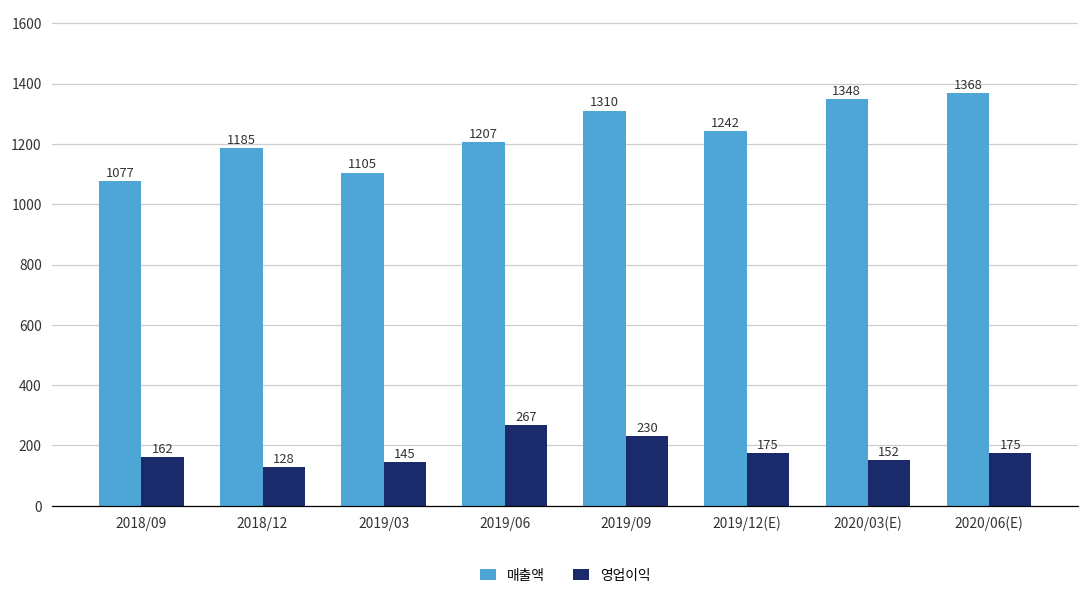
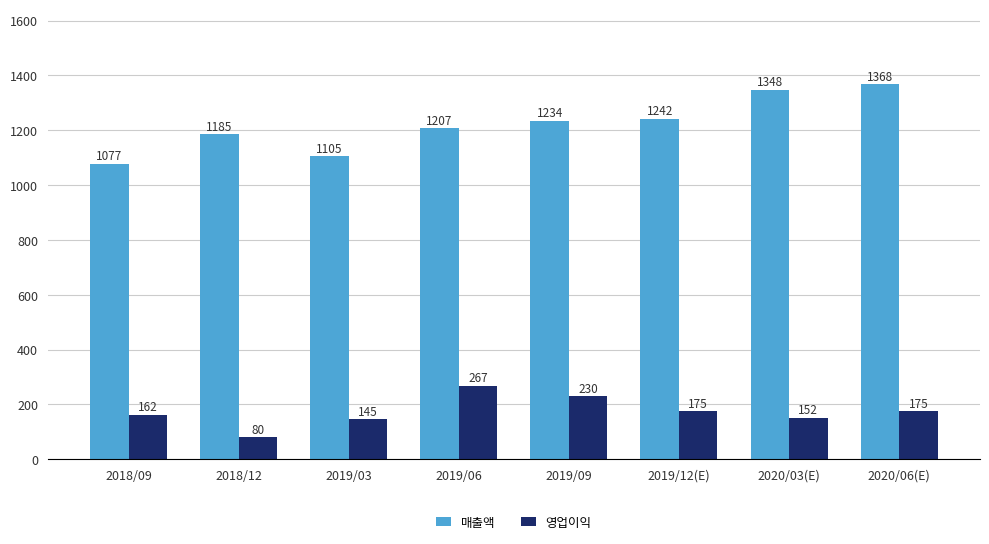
  {
    "매출액": {
      "2018/09": 1077,
      "2018/12": 1185,
      "2019/03": 1105,
      "2019/06": 1207,
-     "2019/09": 1310,
+     "2019/09": 1234,
      "2019/12(E)": 1242,
      "2020/03(E)": 1348,
      "2020/06(E)": 1368
    },
    "영업이익": {
      "2018/09": 162,
-     "2018/12": 128,
+     "2018/12": 80,
      "2019/03": 145,
      "2019/06": 267,
      "2019/09": 230,
      "2019/12(E)": 175,
      "2020/03(E)": 152,
      "2020/06(E)": 175
    }
  }
